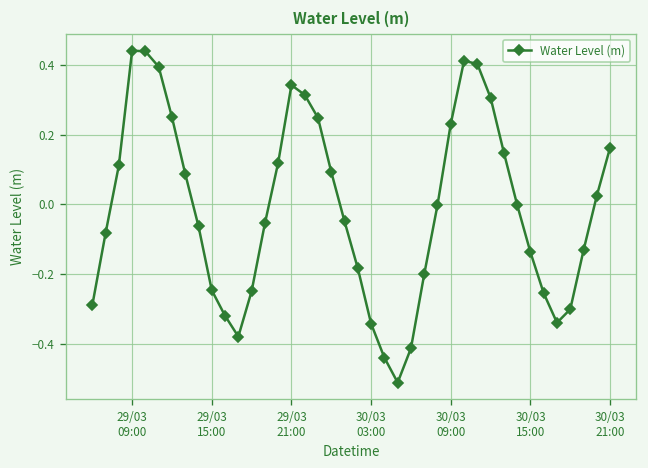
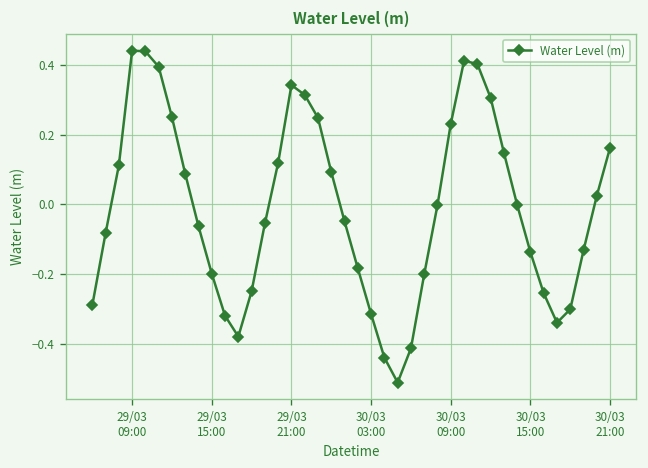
  {
    "29/03 09:00": 0.44,
-   "29/03 15:00": -0.25,
+   "29/03 15:00": -0.20,
    "29/03 21:00": 0.34,
-   "30/03 03:00": -0.34,
+   "30/03 03:00": -0.31,
    "30/03 09:00": 0.23,
    "30/03 15:00": -0.14,
    "30/03 21:00": 0.16
  }
